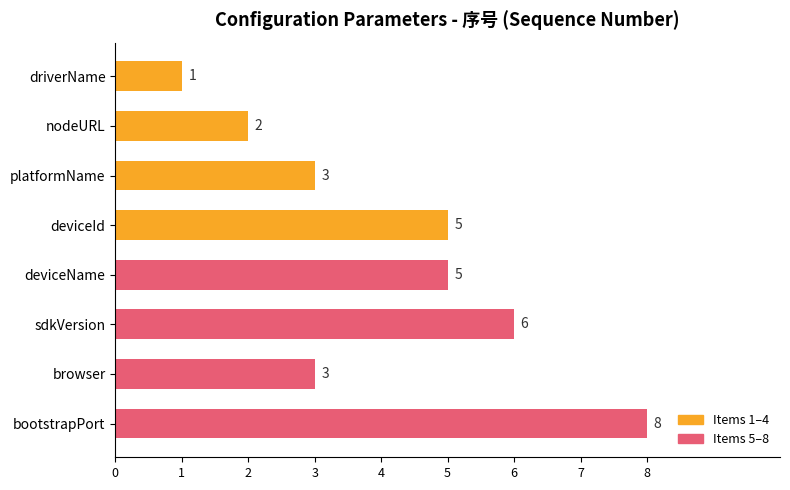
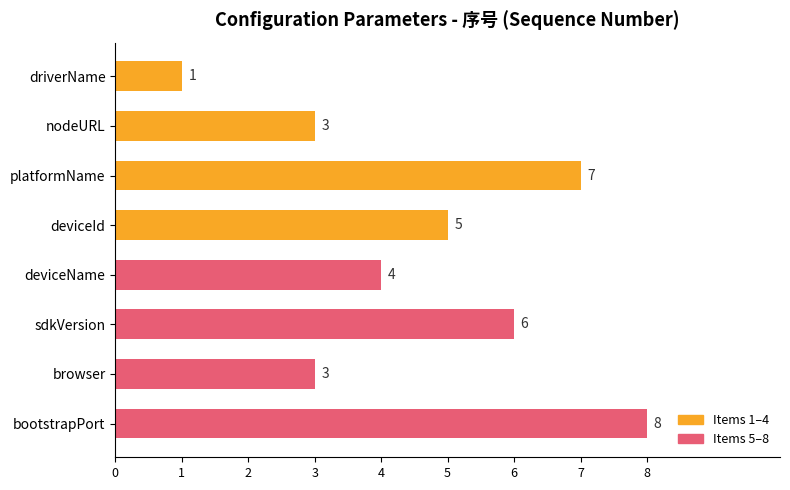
  {
    "driverName": 1,
-   "nodeURL": 2,
-   "platformName": 3,
+   "nodeURL": 3,
+   "platformName": 7,
    "deviceId": 5,
-   "deviceName": 5,
+   "deviceName": 4,
    "sdkVersion": 6,
    "browser": 3,
    "bootstrapPort": 8
  }
